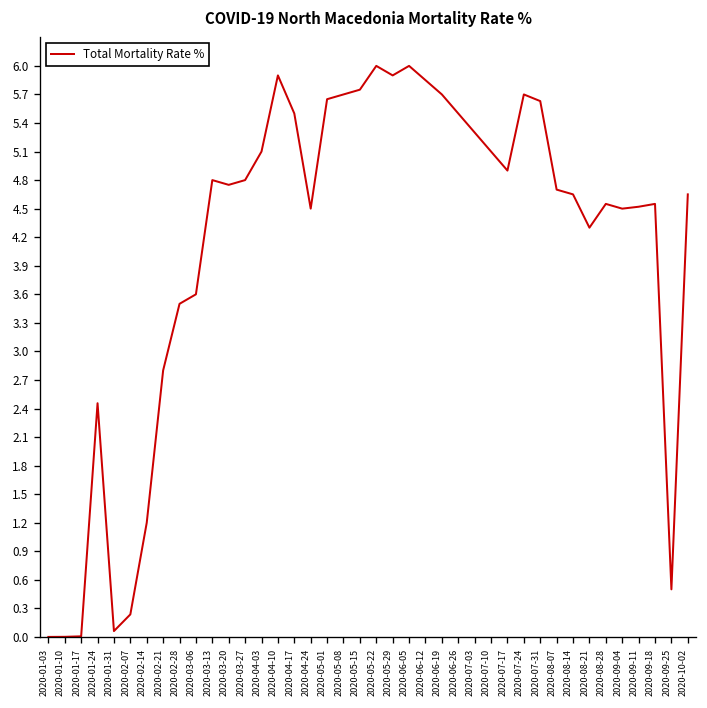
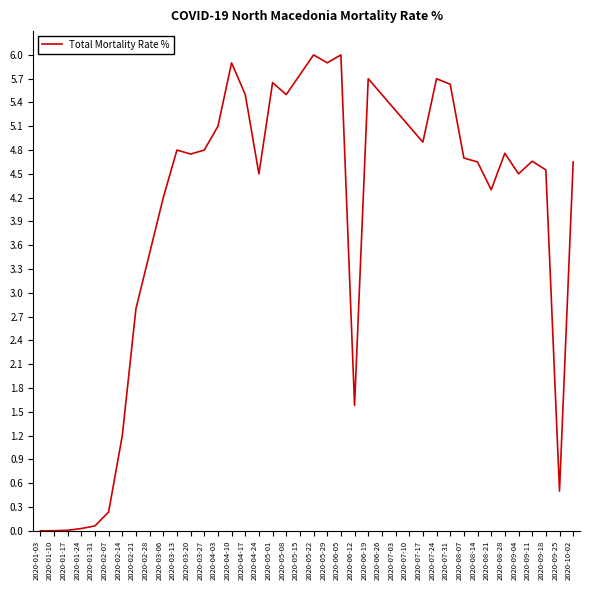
  {
    "2020-01-03": 0.0,
    "2020-01-10": 0.0,
    "2020-01-17": 0.0,
-   "2020-01-24": 2.5,
+   "2020-01-24": 0.0,
    "2020-01-31": 0.1,
    "2020-02-07": 0.2,
    "2020-02-14": 1.2,
    "2020-02-21": 2.8,
    "2020-02-28": 3.5,
-   "2020-03-06": 3.6,
+   "2020-03-06": 4.2,
    "2020-03-13": 4.8,
    "2020-03-20": 4.8,
    "2020-03-27": 4.8,
    "2020-04-03": 5.1,
    "2020-04-10": 5.9,
    "2020-04-17": 5.5,
    "2020-04-24": 4.5,
    "2020-05-01": 5.7,
-   "2020-05-08": 5.7,
+   "2020-05-08": 5.5,
    "2020-05-15": 5.8,
    "2020-05-22": 6.0,
    "2020-05-29": 5.9,
    "2020-06-05": 6.0,
-   "2020-06-12": 5.9,
+   "2020-06-12": 1.6,
    "2020-06-19": 5.7,
    "2020-06-26": 5.5,
    "2020-07-03": 5.3,
    "2020-07-10": 5.1,
    "2020-07-17": 4.9,
    "2020-07-24": 5.7,
    "2020-07-31": 5.6,
    "2020-08-07": 4.7,
    "2020-08-14": 4.7,
    "2020-08-21": 4.3,
-   "2020-08-28": 4.6,
+   "2020-08-28": 4.8,
    "2020-09-04": 4.5,
-   "2020-09-11": 4.5,
+   "2020-09-11": 4.7,
    "2020-09-18": 4.6,
    "2020-09-25": 0.5,
    "2020-10-02": 4.7
  }
